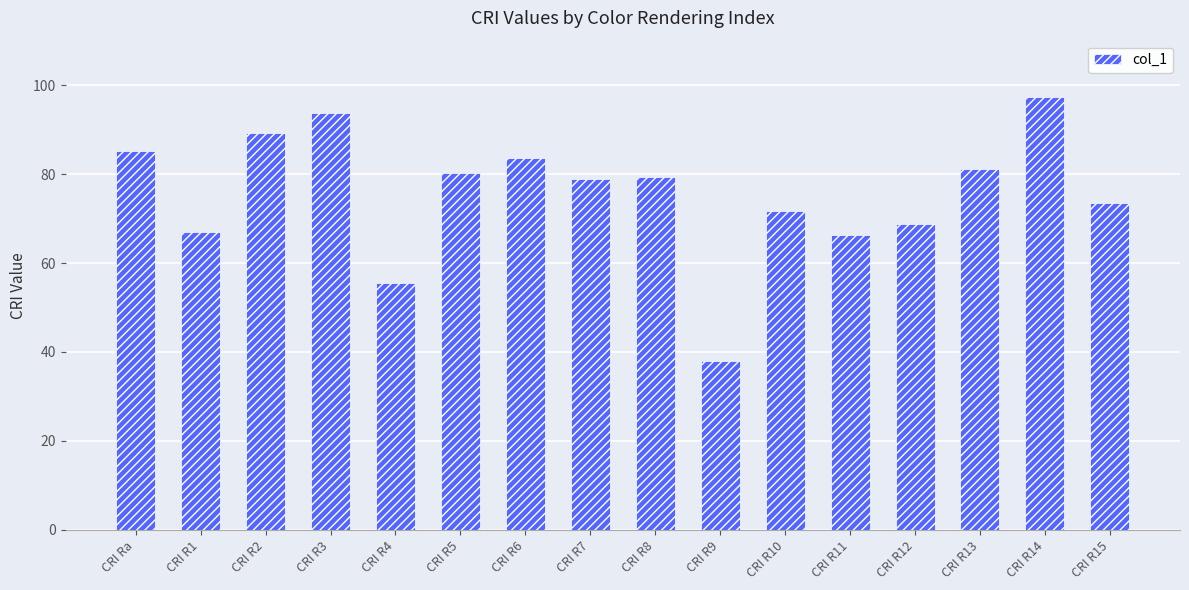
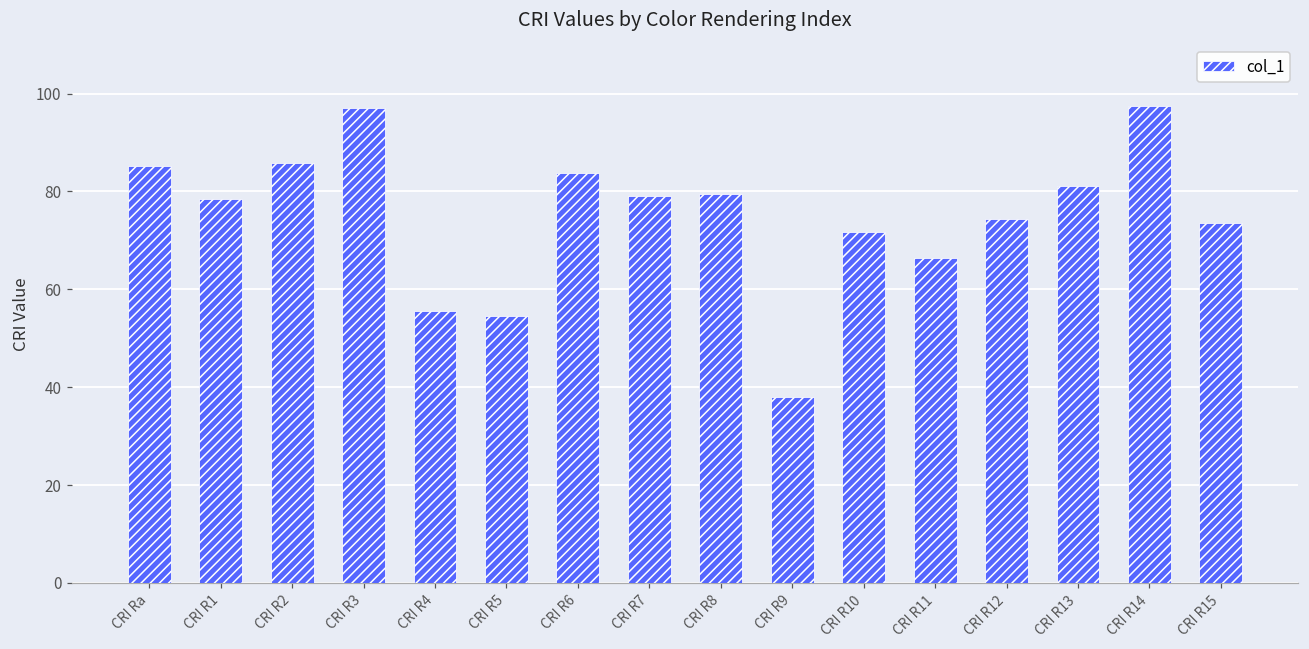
  {
    "CRI Ra": 85,
-   "CRI R1": 67,
-   "CRI R2": 89,
-   "CRI R3": 94,
+   "CRI R1": 78,
+   "CRI R2": 86,
+   "CRI R3": 97,
    "CRI R4": 56,
-   "CRI R5": 80,
+   "CRI R5": 55,
    "CRI R6": 84,
    "CRI R7": 79,
    "CRI R8": 79,
    "CRI R9": 38,
    "CRI R10": 72,
    "CRI R11": 66,
-   "CRI R12": 69,
+   "CRI R12": 74,
    "CRI R13": 81,
    "CRI R14": 97,
    "CRI R15": 74
  }
